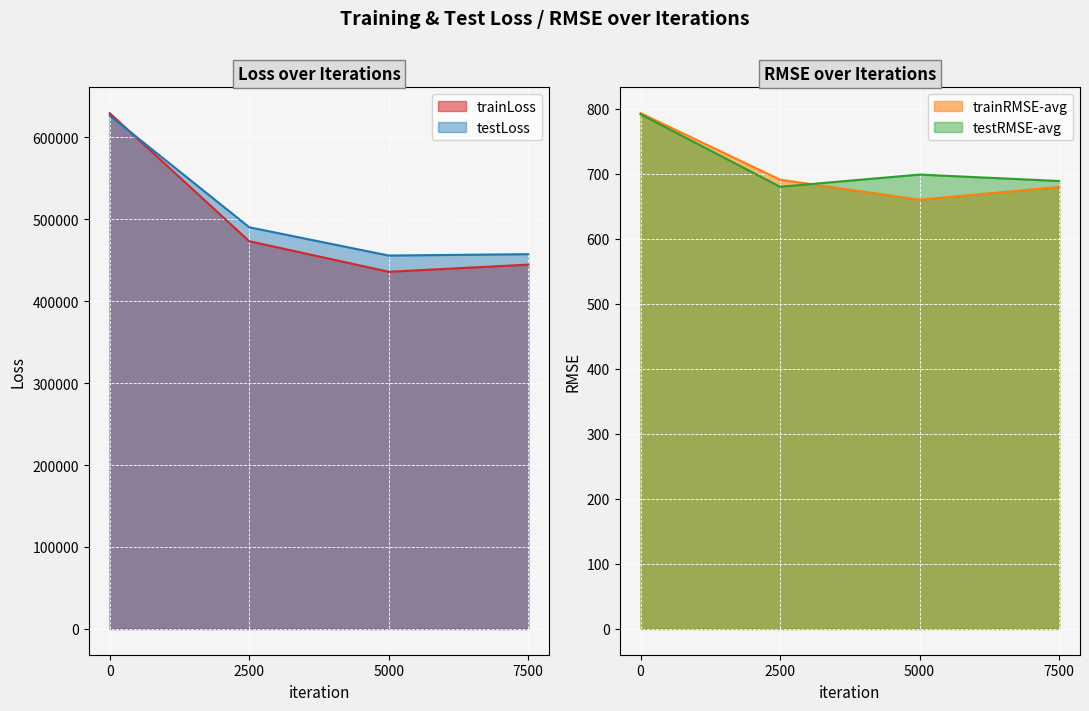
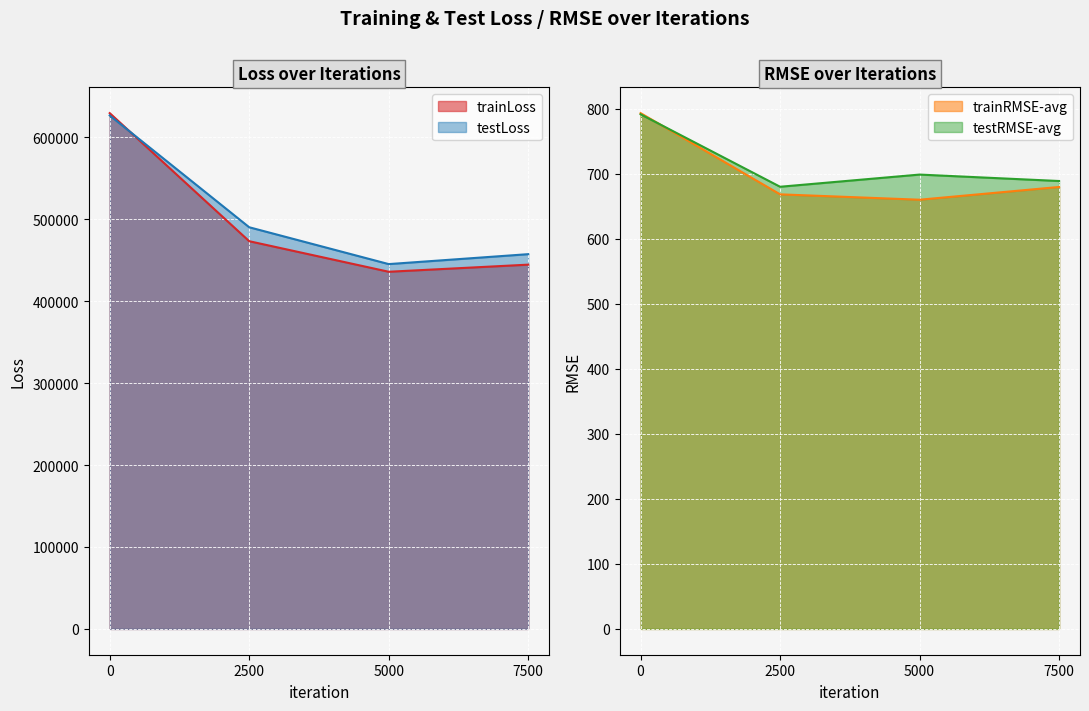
  {
    "Loss over Iterations": {
      "trainLoss": {
        "2500": 470000,
        "5000": 440000,
        "7500": 440000
      },
      "testLoss": {
        "2500": 490000,
-       "5000": 460000,
+       "5000": 450000,
        "7500": 460000
      }
    },
    "RMSE over Iterations": {
      "trainRMSE-avg": {
-       "2500": 690,
+       "2500": 670,
        "5000": 660,
        "7500": 680
      },
      "testRMSE-avg": {
        "2500": 680,
        "5000": 700,
        "7500": 690
      }
    }
  }
